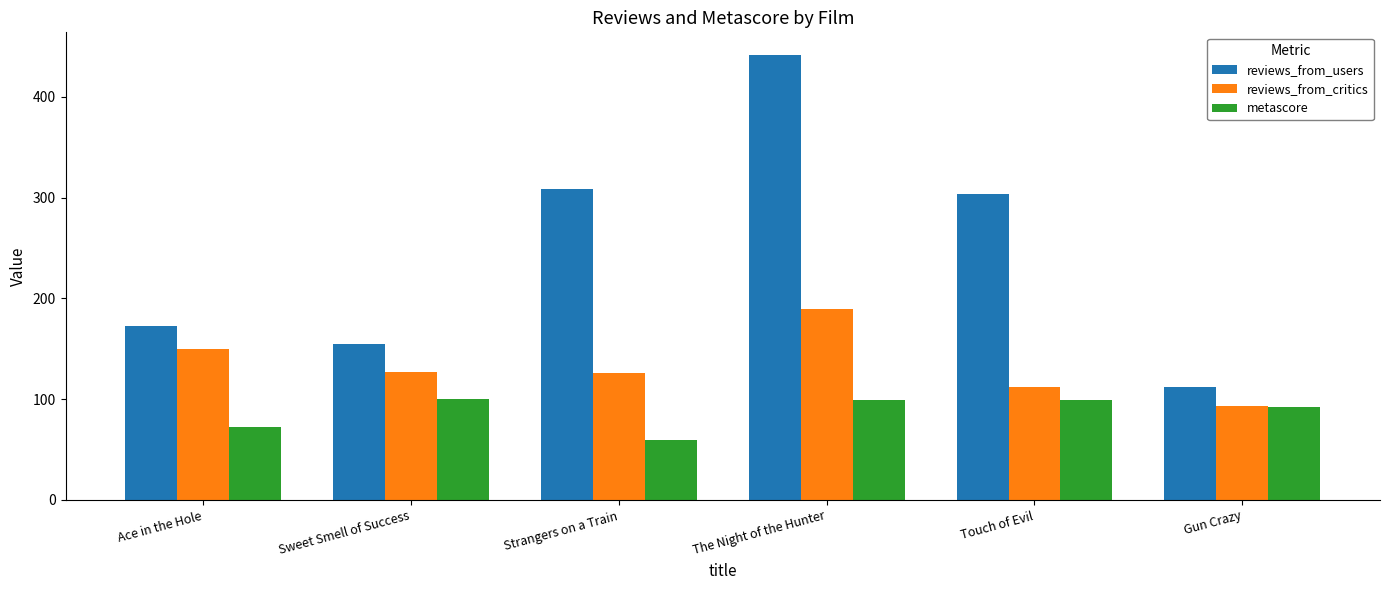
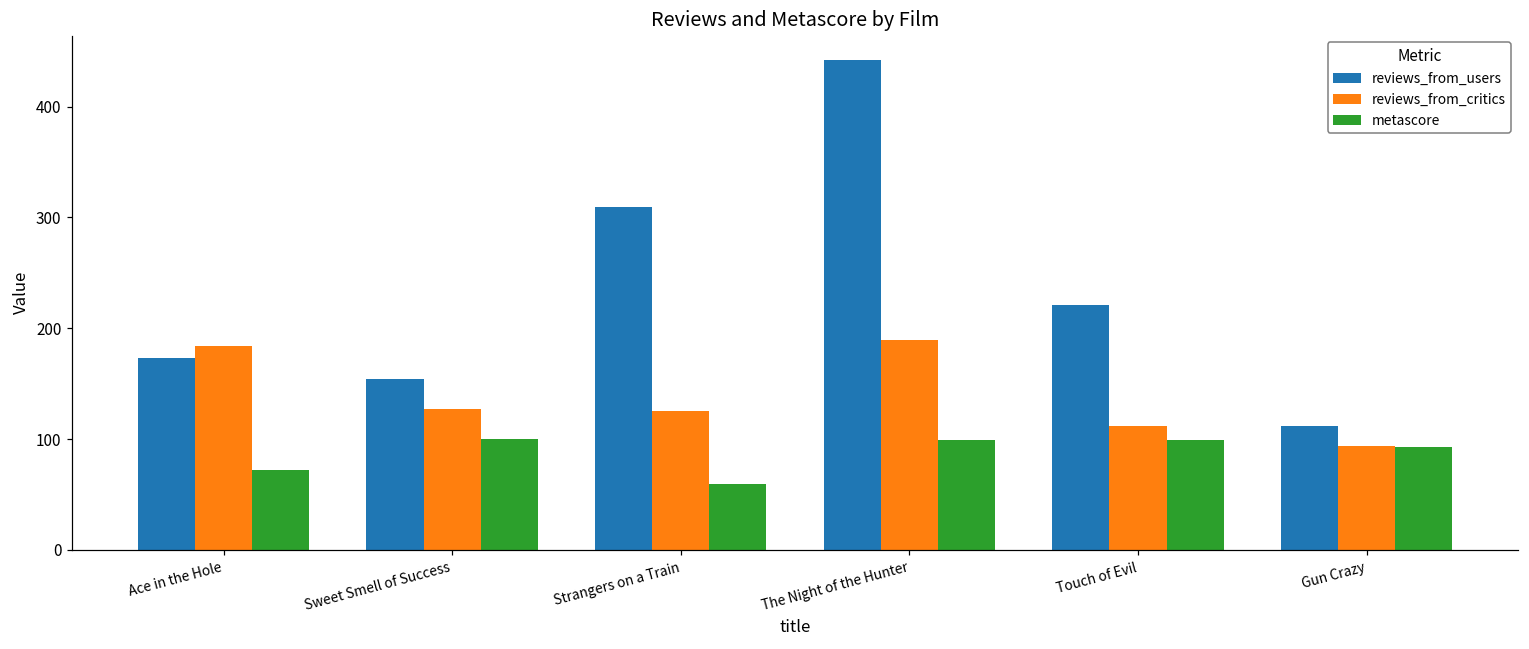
  {
    "reviews_from_users": {
      "Ace in the Hole": 173,
      "Sweet Smell of Success": 154,
      "Strangers on a Train": 309,
      "The Night of the Hunter": 442,
-     "Touch of Evil": 304,
+     "Touch of Evil": 221,
      "Gun Crazy": 112
    },
    "reviews_from_critics": {
-     "Ace in the Hole": 150,
+     "Ace in the Hole": 184,
      "Sweet Smell of Success": 127,
      "Strangers on a Train": 126,
      "The Night of the Hunter": 189,
      "Touch of Evil": 112,
      "Gun Crazy": 94
    },
    "metascore": {
      "Ace in the Hole": 72,
      "Sweet Smell of Success": 100,
      "Strangers on a Train": 60,
      "The Night of the Hunter": 99,
      "Touch of Evil": 99,
      "Gun Crazy": 93
    }
  }
